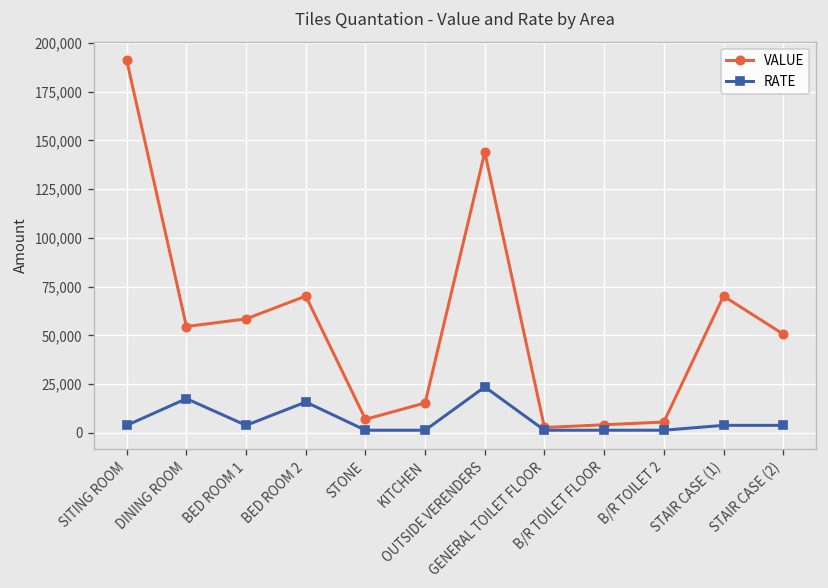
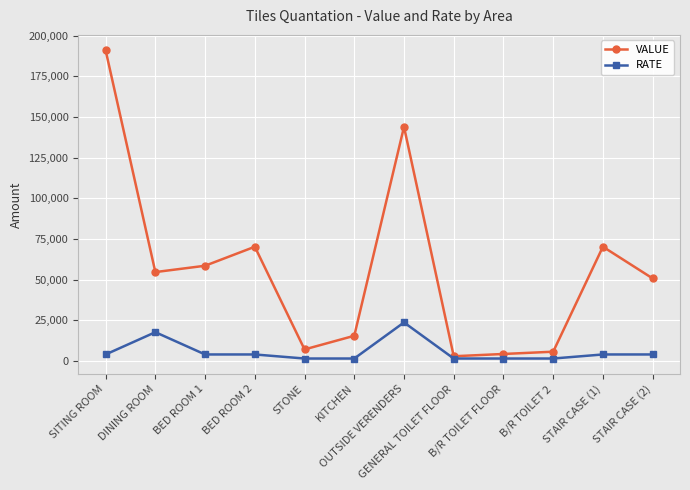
  {
    "VALUE": {
      "SITING ROOM": "191,000",
      "DINING ROOM": "55,000",
      "BED ROOM 1": "59,000",
      "BED ROOM 2": "70,000",
      "STONE": "7,000",
      "KITCHEN": "15,000",
      "OUTSIDE VERENDERS": "144,000",
      "B/R TOILET FLOOR": "4,000",
      "B/R TOILET 2": "6,000",
      "STAIR CASE (1)": "70,000",
      "STAIR CASE (2)": "51,000"
    },
    "RATE": {
      "SITING ROOM": "4,000",
      "DINING ROOM": "18,000",
      "BED ROOM 1": "4,000",
-     "BED ROOM 2": "16,000",
+     "BED ROOM 2": "4,000",
      "STONE": "1,000",
      "KITCHEN": "1,000",
      "OUTSIDE VERENDERS": "24,000",
      "B/R TOILET FLOOR": "1,000",
      "B/R TOILET 2": "1,000",
      "STAIR CASE (1)": "4,000",
      "STAIR CASE (2)": "4,000"
    }
  }
